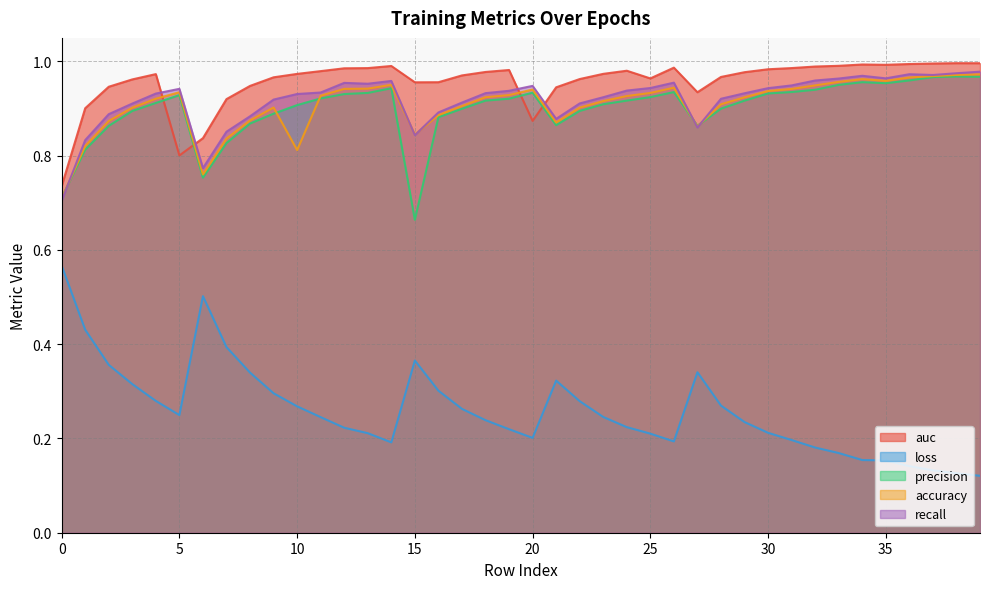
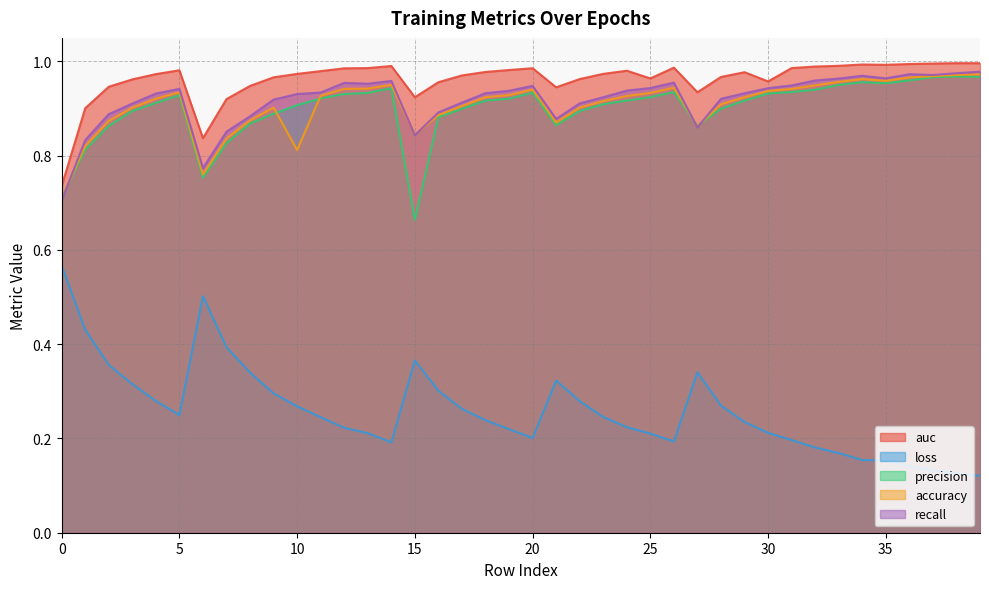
  {
    "auc": {
      "0": 0.74,
-     "5": 0.80,
+     "5": 0.98,
      "10": 0.97,
-     "15": 0.96,
-     "20": 0.87,
+     "15": 0.92,
+     "20": 0.99,
      "25": 0.96,
-     "30": 0.98,
+     "30": 0.96,
      "35": 0.99
    },
    "loss": {
      "0": 0.57,
      "5": 0.25,
      "10": 0.27,
      "15": 0.37,
      "20": 0.20,
      "25": 0.21,
      "30": 0.21
    },
    "precision": {
      "5": 0.93,
      "10": 0.91,
      "15": 0.66,
      "20": 0.93,
      "25": 0.92
    },
    "accuracy": {
      "5": 0.93,
      "10": 0.81,
      "20": 0.94,
      "25": 0.93
    },
    "recall": {
      "5": 0.94,
      "10": 0.93,
      "20": 0.95,
      "25": 0.94,
      "30": 0.94,
      "35": 0.96
    }
  }
